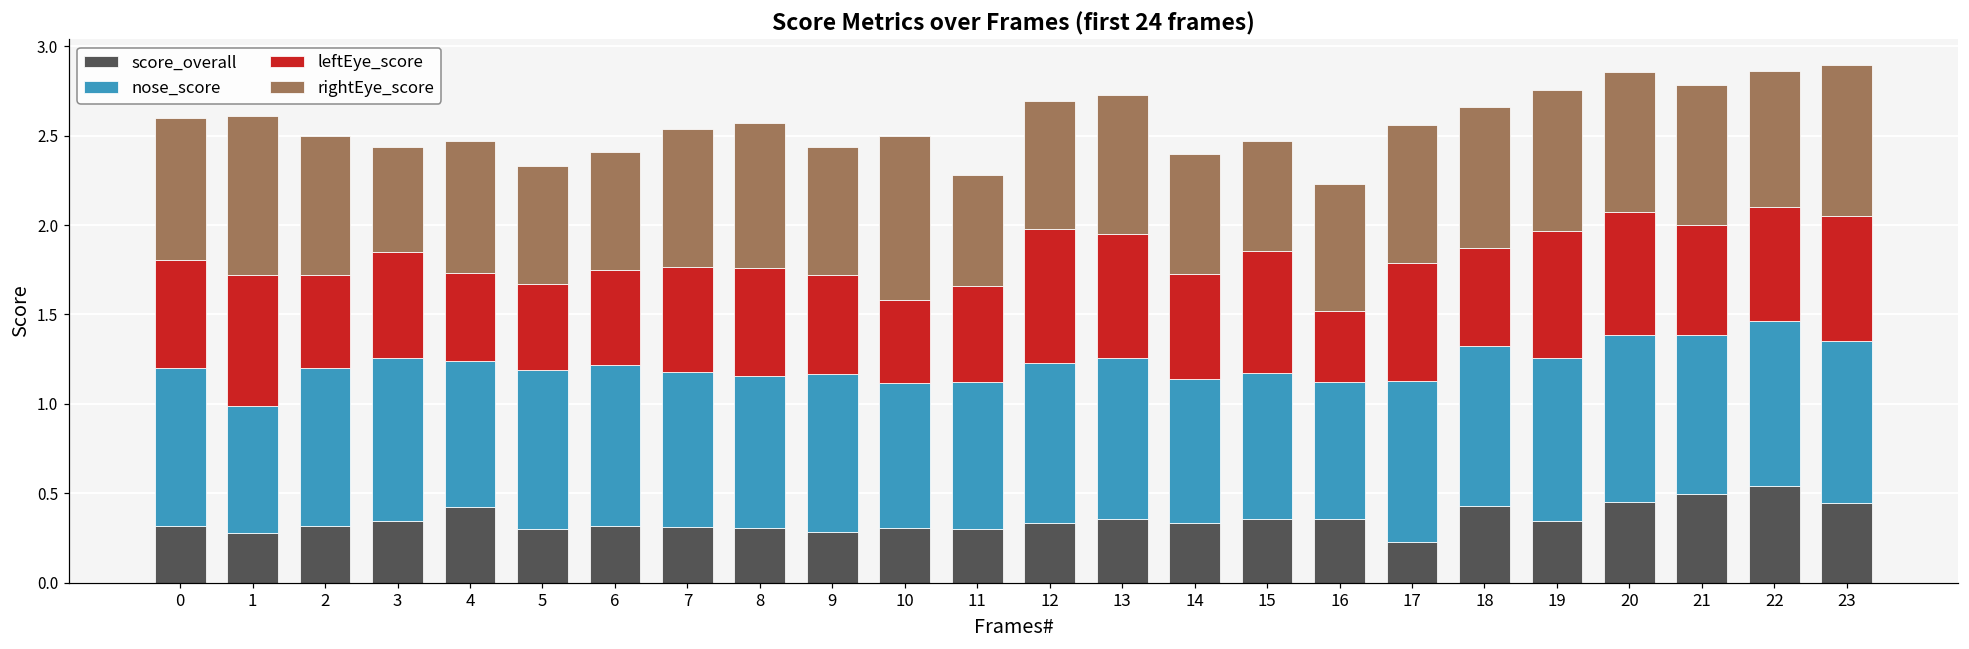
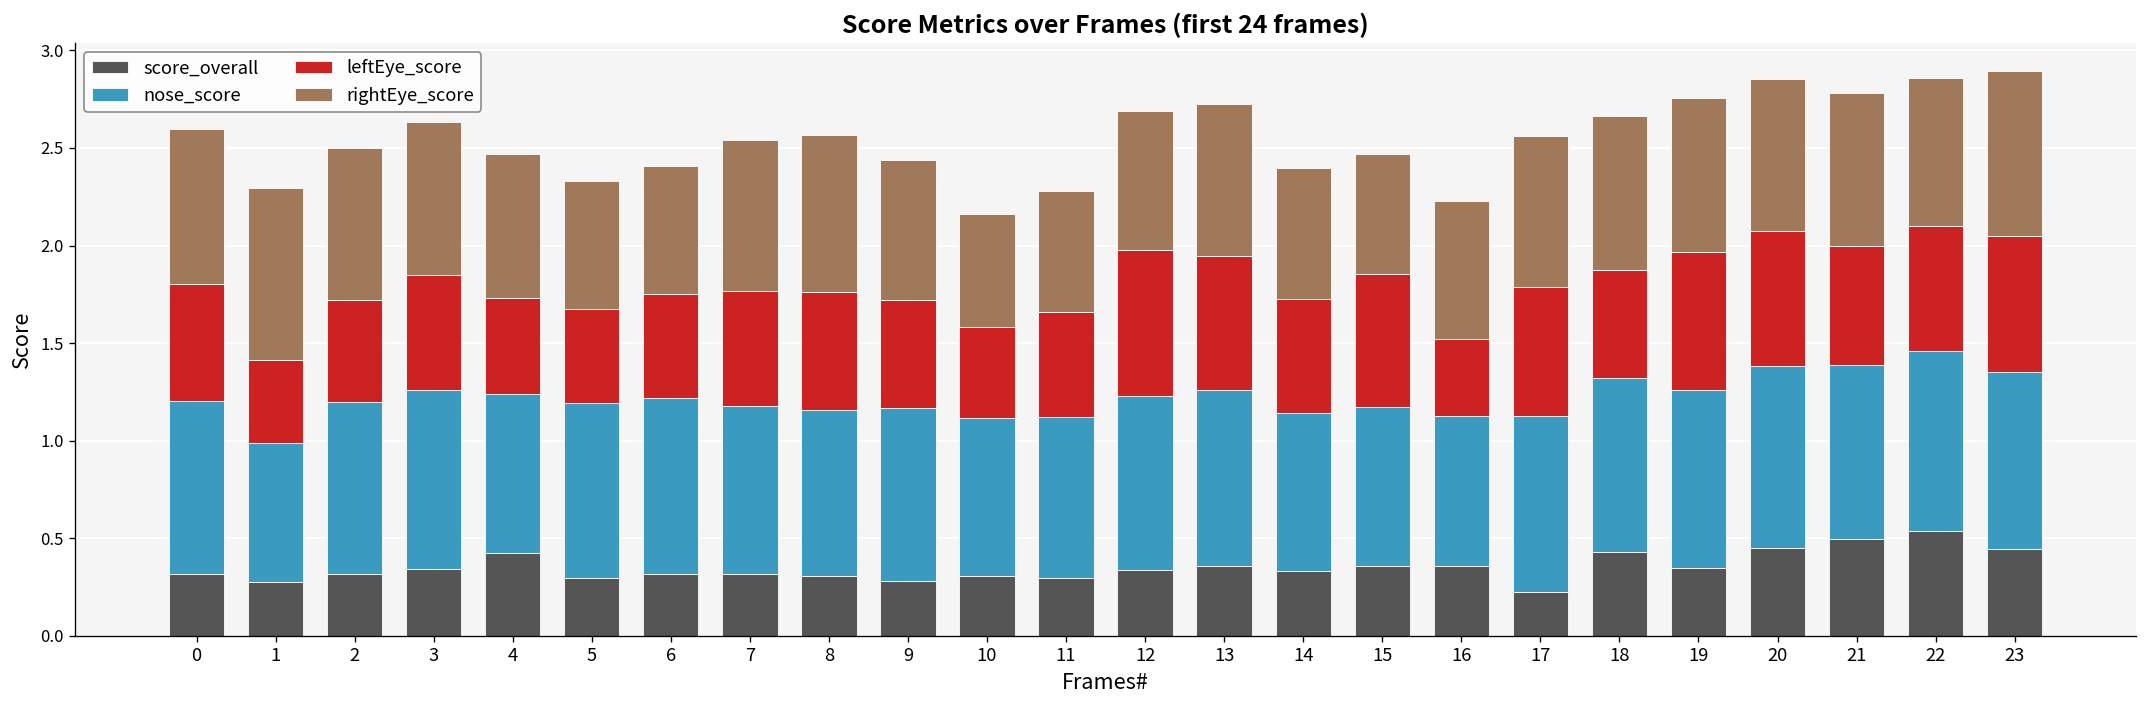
  {
    "score_overall": {
      "0": 0.32,
      "1": 0.28,
      "2": 0.32,
      "3": 0.34,
      "4": 0.43,
      "5": 0.30,
      "6": 0.32,
      "7": 0.31,
      "8": 0.31,
      "9": 0.28,
      "10": 0.31,
      "11": 0.30,
      "12": 0.34,
      "13": 0.36,
      "14": 0.33,
      "15": 0.36,
      "16": 0.36,
      "17": 0.23,
      "18": 0.43,
      "19": 0.35,
      "20": 0.45,
      "21": 0.50,
      "22": 0.54,
      "23": 0.45
    },
    "nose_score": {
      "0": 0.88,
      "1": 0.71,
      "2": 0.88,
      "3": 0.92,
      "4": 0.81,
      "5": 0.89,
      "6": 0.90,
      "7": 0.86,
      "8": 0.85,
      "9": 0.88,
      "10": 0.81,
      "11": 0.82,
      "12": 0.89,
      "13": 0.90,
      "14": 0.81,
      "15": 0.82,
      "16": 0.77,
      "17": 0.90,
      "18": 0.89,
      "19": 0.91,
      "20": 0.93,
      "21": 0.89,
      "22": 0.92,
      "23": 0.91
    },
    "leftEye_score": {
      "0": 0.60,
-     "1": 0.73,
+     "1": 0.42,
      "2": 0.52,
      "3": 0.59,
      "4": 0.49,
      "5": 0.48,
      "6": 0.53,
      "7": 0.59,
      "8": 0.60,
      "9": 0.55,
      "10": 0.47,
      "11": 0.54,
      "12": 0.75,
      "13": 0.69,
      "14": 0.59,
      "15": 0.68,
      "16": 0.40,
      "17": 0.66,
      "18": 0.55,
      "19": 0.71,
      "20": 0.69,
      "21": 0.62,
      "22": 0.64,
      "23": 0.69
    },
    "rightEye_score": {
      "0": 0.79,
      "1": 0.89,
      "2": 0.78,
-     "3": 0.59,
+     "3": 0.78,
      "4": 0.74,
      "5": 0.66,
      "6": 0.66,
      "7": 0.77,
      "8": 0.81,
      "9": 0.72,
-     "10": 0.92,
+     "10": 0.58,
      "11": 0.62,
      "12": 0.71,
      "13": 0.78,
      "14": 0.67,
      "15": 0.62,
      "16": 0.71,
      "17": 0.77,
      "18": 0.79,
      "19": 0.79,
      "20": 0.78,
      "21": 0.78,
      "22": 0.76,
      "23": 0.85
    }
  }
